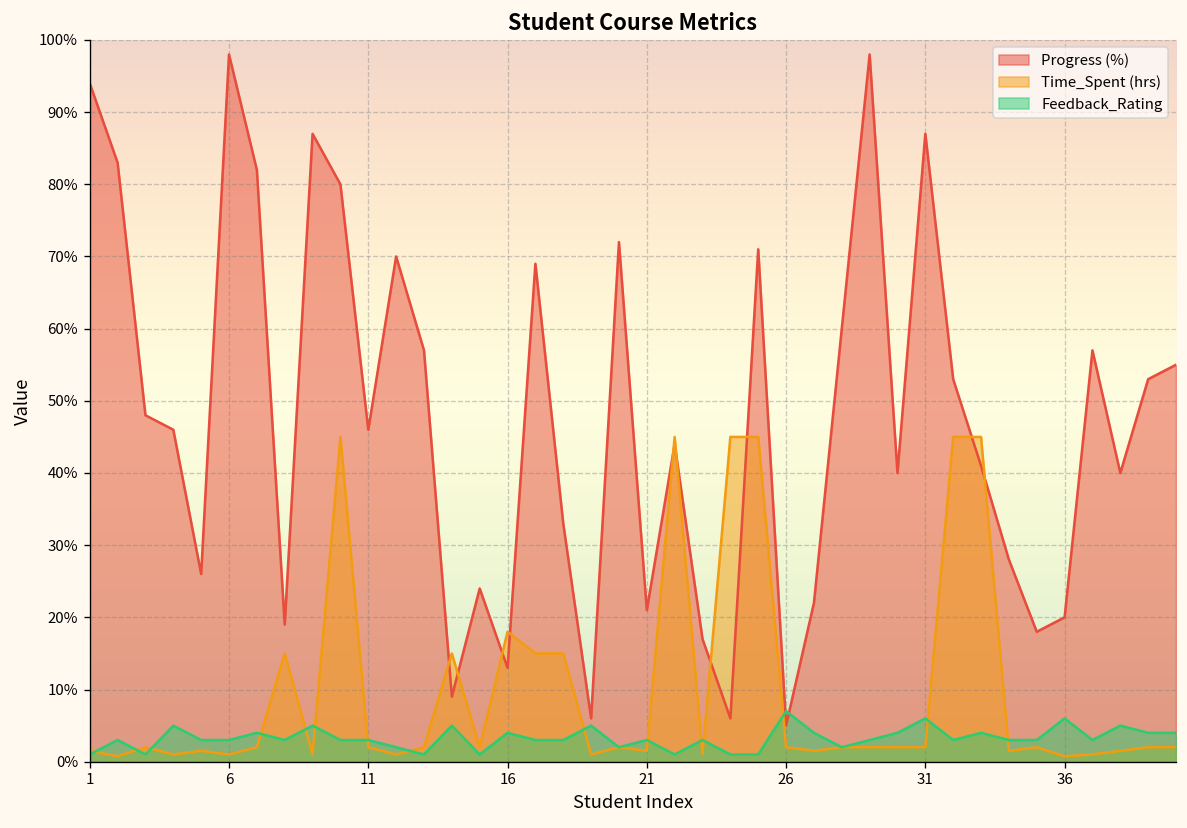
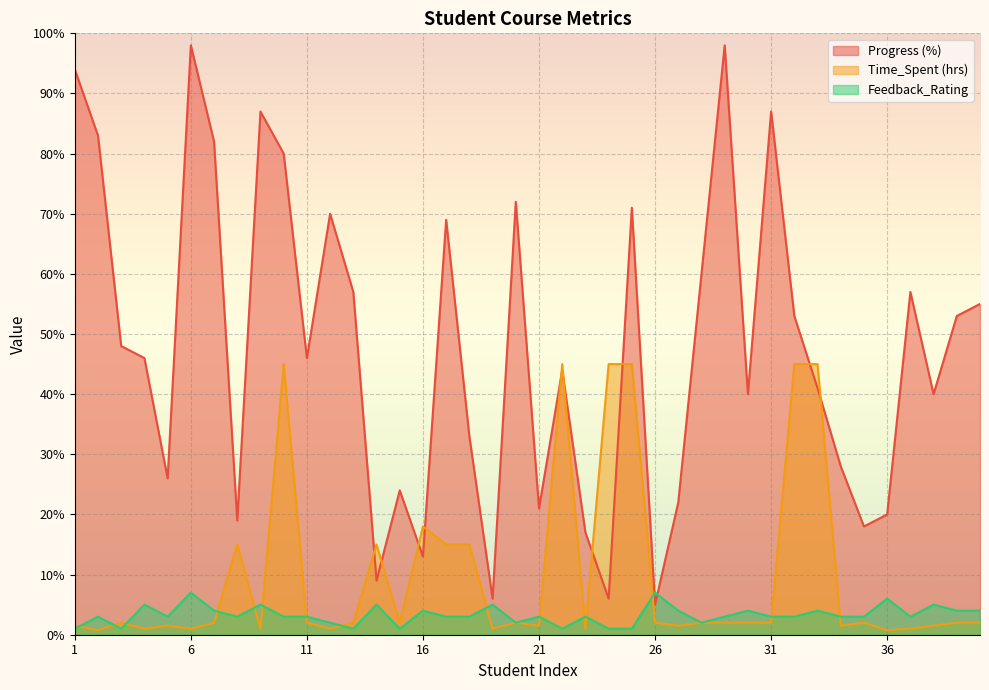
  {
    "Progress (%)": {
      "1": "94%",
      "6": "98%",
      "11": "46%",
      "16": "13%",
      "21": "21%",
      "26": "5%",
      "31": "87%",
      "36": "20%"
    },
    "Time_Spent (hrs)": {
      "1": "2%",
      "6": "1%",
      "11": "2%",
      "16": "18%",
      "21": "2%",
      "26": "2%",
      "31": "2%",
      "36": "1%"
    },
    "Feedback_Rating": {
      "1": "1%",
-     "6": "3%",
+     "6": "7%",
      "11": "3%",
      "16": "4%",
      "21": "3%",
      "26": "7%",
-     "31": "6%",
+     "31": "3%",
      "36": "6%"
    }
  }
